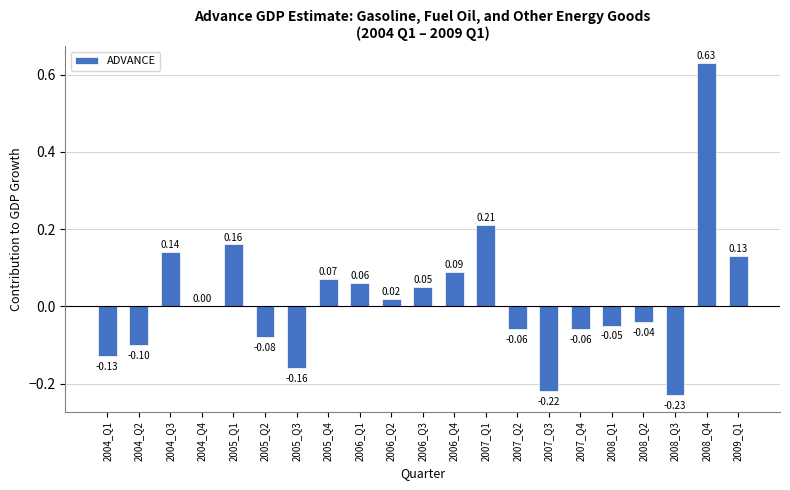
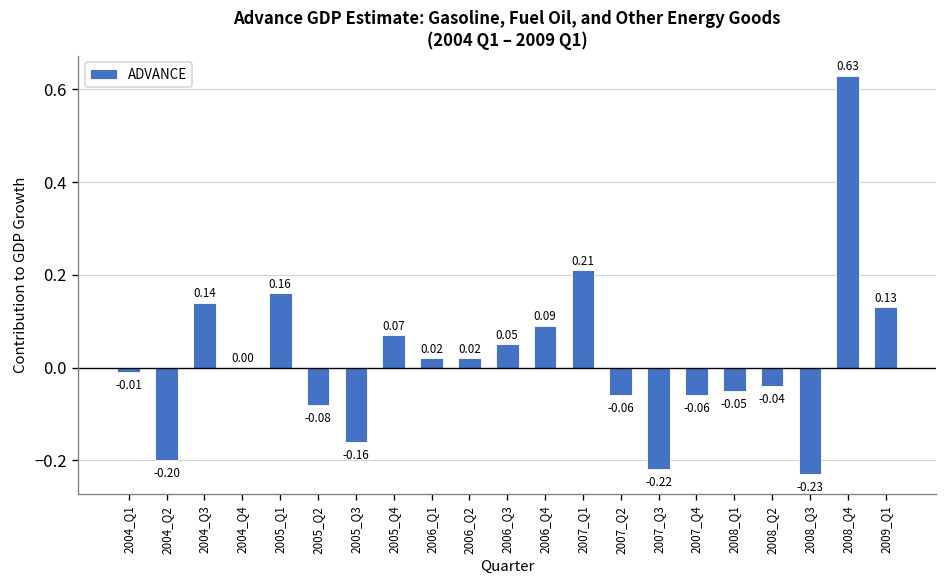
  {
-   "2004_Q1": -0.13,
-   "2004_Q2": -0.10,
+   "2004_Q1": -0.01,
+   "2004_Q2": -0.20,
    "2004_Q3": 0.14,
    "2004_Q4": 0.00,
    "2005_Q1": 0.16,
    "2005_Q2": -0.08,
    "2005_Q3": -0.16,
    "2005_Q4": 0.07,
-   "2006_Q1": 0.06,
+   "2006_Q1": 0.02,
    "2006_Q2": 0.02,
    "2006_Q3": 0.05,
    "2006_Q4": 0.09,
    "2007_Q1": 0.21,
    "2007_Q2": -0.06,
    "2007_Q3": -0.22,
    "2007_Q4": -0.06,
    "2008_Q1": -0.05,
    "2008_Q2": -0.04,
    "2008_Q3": -0.23,
    "2008_Q4": 0.63,
    "2009_Q1": 0.13
  }
